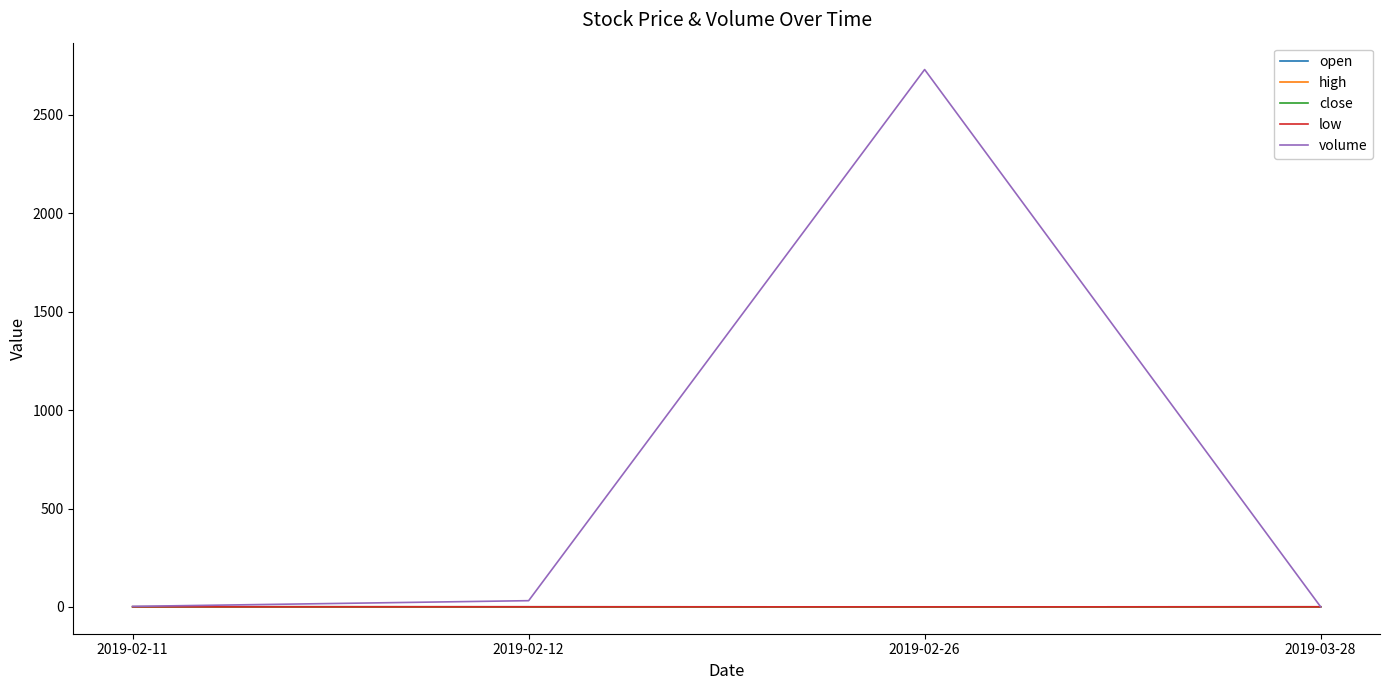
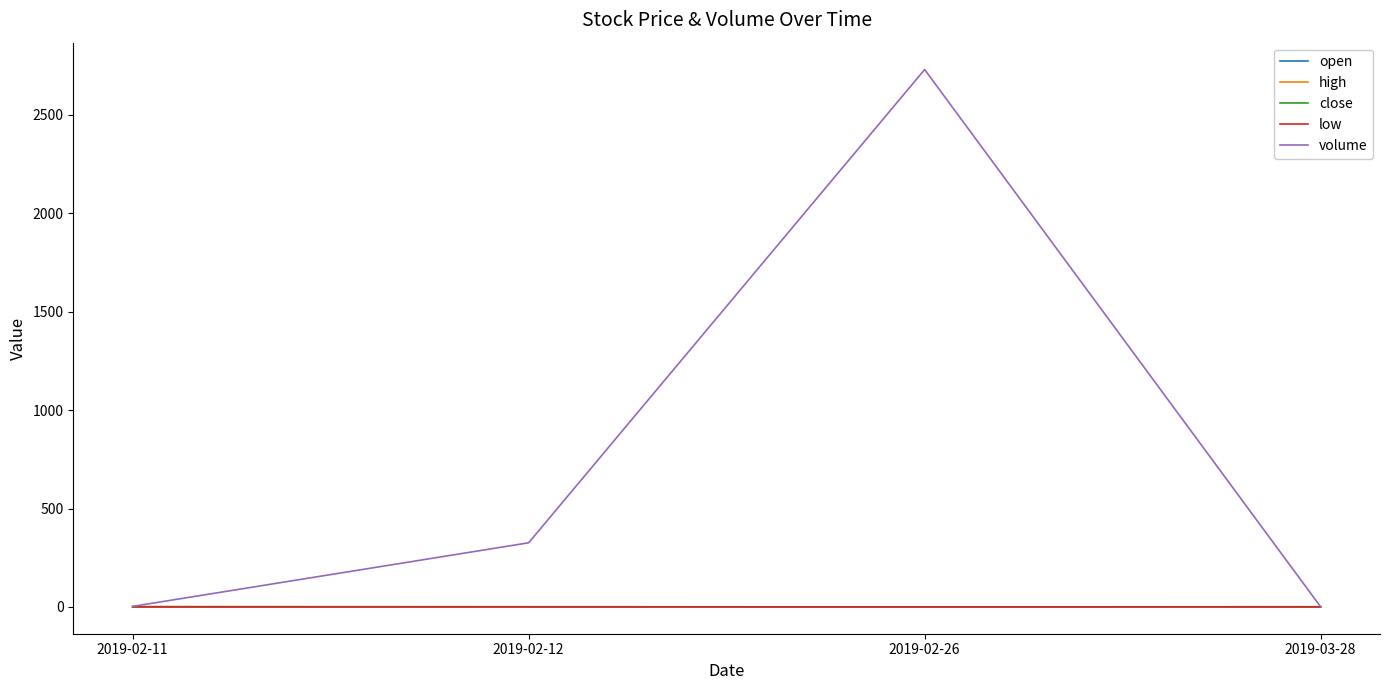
  {
    "low": {
      "2019-02-12": 0,
      "2019-02-26": 0
    },
    "volume": {
-     "2019-02-12": 30,
+     "2019-02-12": 330,
      "2019-02-26": 2730
    }
  }
